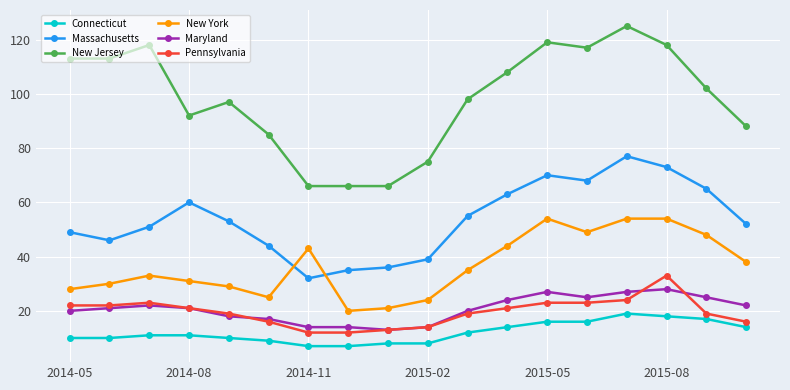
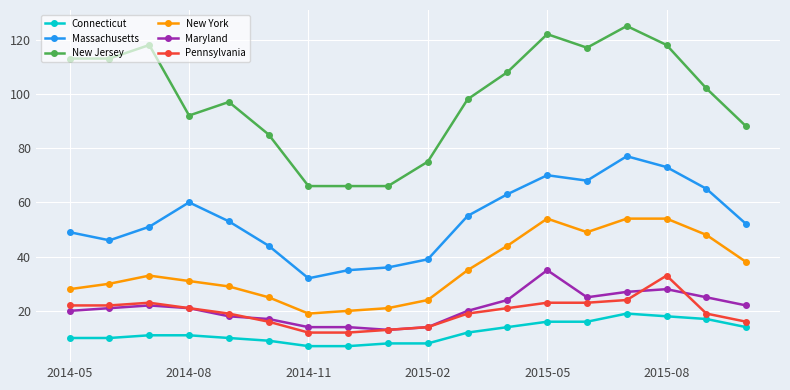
  {
    "Connecticut": {
      "2014-05": 10,
      "2014-08": 11,
      "2014-11": 7,
      "2015-02": 8,
      "2015-05": 16,
      "2015-08": 18
    },
    "Massachusetts": {
      "2014-05": 49,
      "2014-08": 60,
      "2014-11": 32,
      "2015-02": 39,
      "2015-05": 70,
      "2015-08": 73
    },
    "New Jersey": {
      "2014-08": 92,
      "2014-11": 66,
      "2015-02": 75,
-     "2015-05": 119,
+     "2015-05": 122,
      "2015-08": 118
    },
    "New York": {
      "2014-05": 28,
      "2014-08": 31,
-     "2014-11": 43,
+     "2014-11": 19,
      "2015-02": 24,
      "2015-05": 54,
      "2015-08": 54
    },
    "Maryland": {
      "2014-05": 20,
      "2014-11": 14,
-     "2015-05": 27,
+     "2015-05": 35,
      "2015-08": 28
    },
    "Pennsylvania": {
      "2014-05": 22,
      "2014-11": 12,
      "2015-05": 23,
      "2015-08": 33
    }
  }
